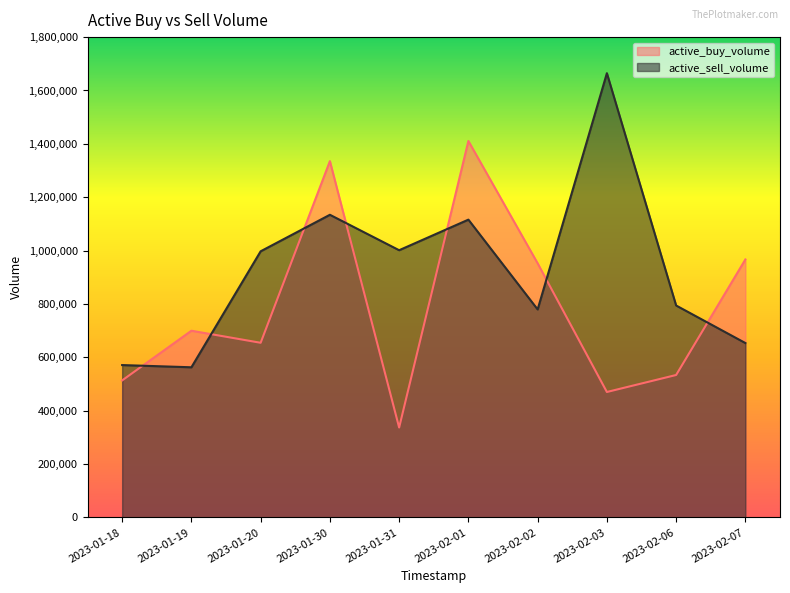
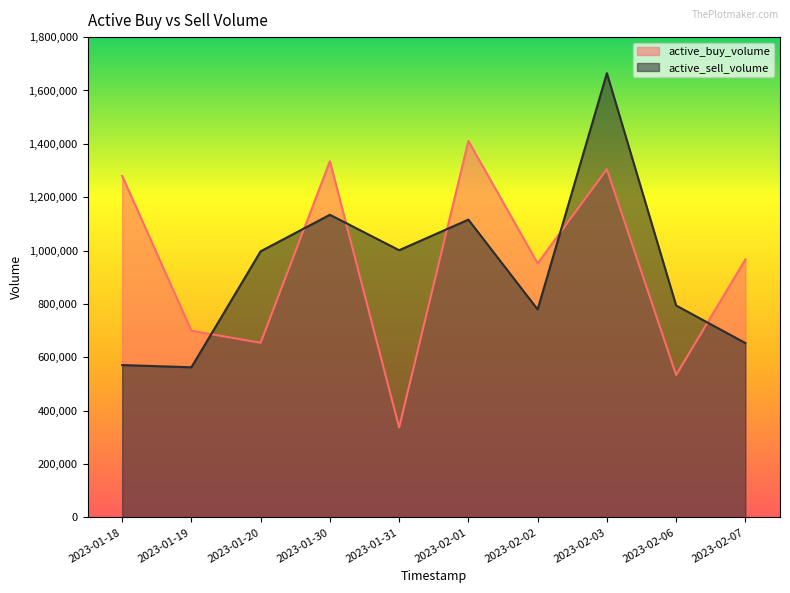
  {
    "active_buy_volume": {
-     "2023-01-18": "510,000",
+     "2023-01-18": "1,280,000",
      "2023-01-19": "700,000",
      "2023-01-20": "650,000",
      "2023-01-30": "1,340,000",
      "2023-01-31": "340,000",
      "2023-02-01": "1,410,000",
      "2023-02-02": "950,000",
-     "2023-02-03": "470,000",
+     "2023-02-03": "1,310,000",
      "2023-02-06": "530,000",
      "2023-02-07": "970,000"
    },
    "active_sell_volume": {
      "2023-01-18": "570,000",
      "2023-01-19": "560,000",
      "2023-01-20": "1,000,000",
      "2023-01-30": "1,130,000",
      "2023-01-31": "1,000,000",
      "2023-02-01": "1,120,000",
      "2023-02-02": "780,000",
      "2023-02-03": "1,660,000",
      "2023-02-06": "790,000",
      "2023-02-07": "650,000"
    }
  }
